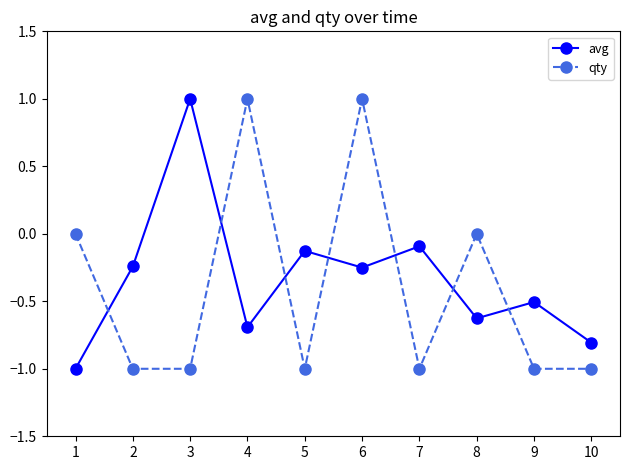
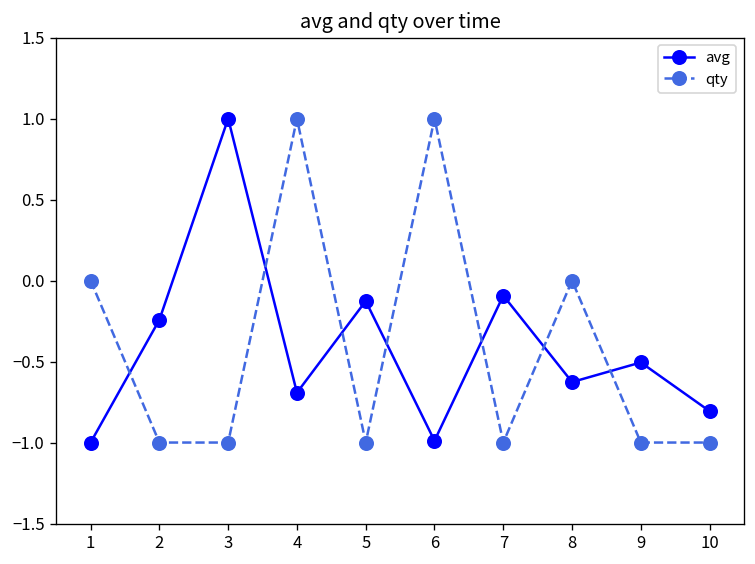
  {
    "avg": {
      "1": -1.00,
      "2": -0.24,
      "3": 1.00,
      "4": -0.69,
      "5": -0.13,
-     "6": -0.25,
+     "6": -0.99,
      "7": -0.09,
      "8": -0.63,
      "9": -0.51,
      "10": -0.81
    },
    "qty": {
      "1": 0.00,
      "2": -1.00,
      "3": -1.00,
      "4": 1.00,
      "5": -1.00,
      "6": 1.00,
      "7": -1.00,
      "8": 0.00,
      "9": -1.00,
      "10": -1.00
    }
  }
